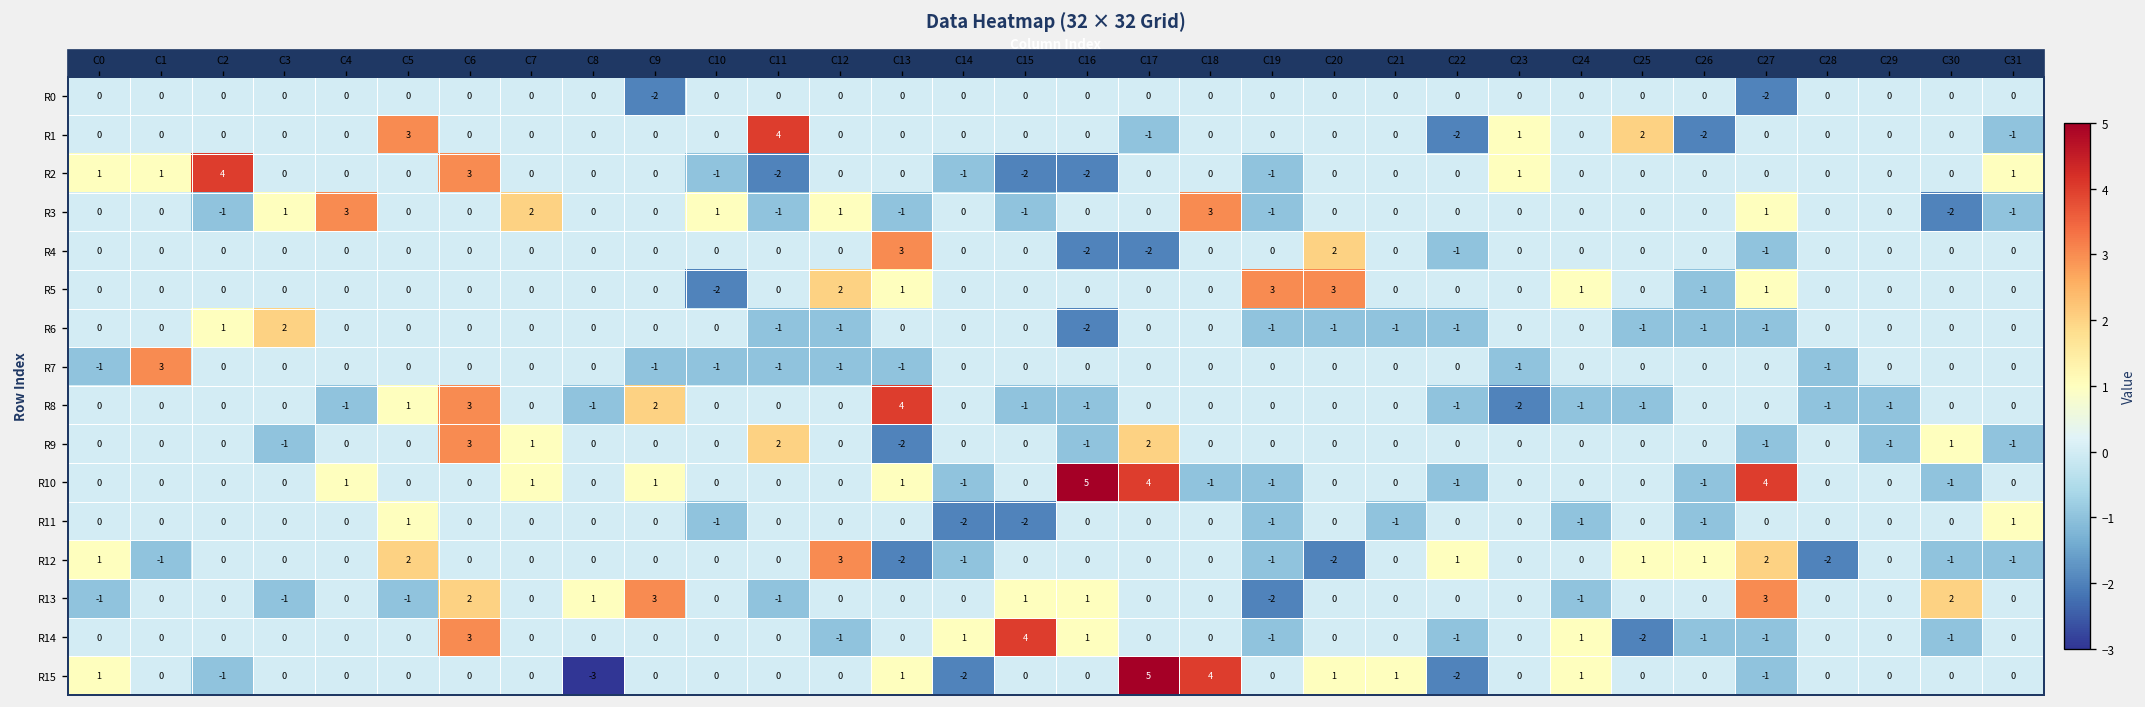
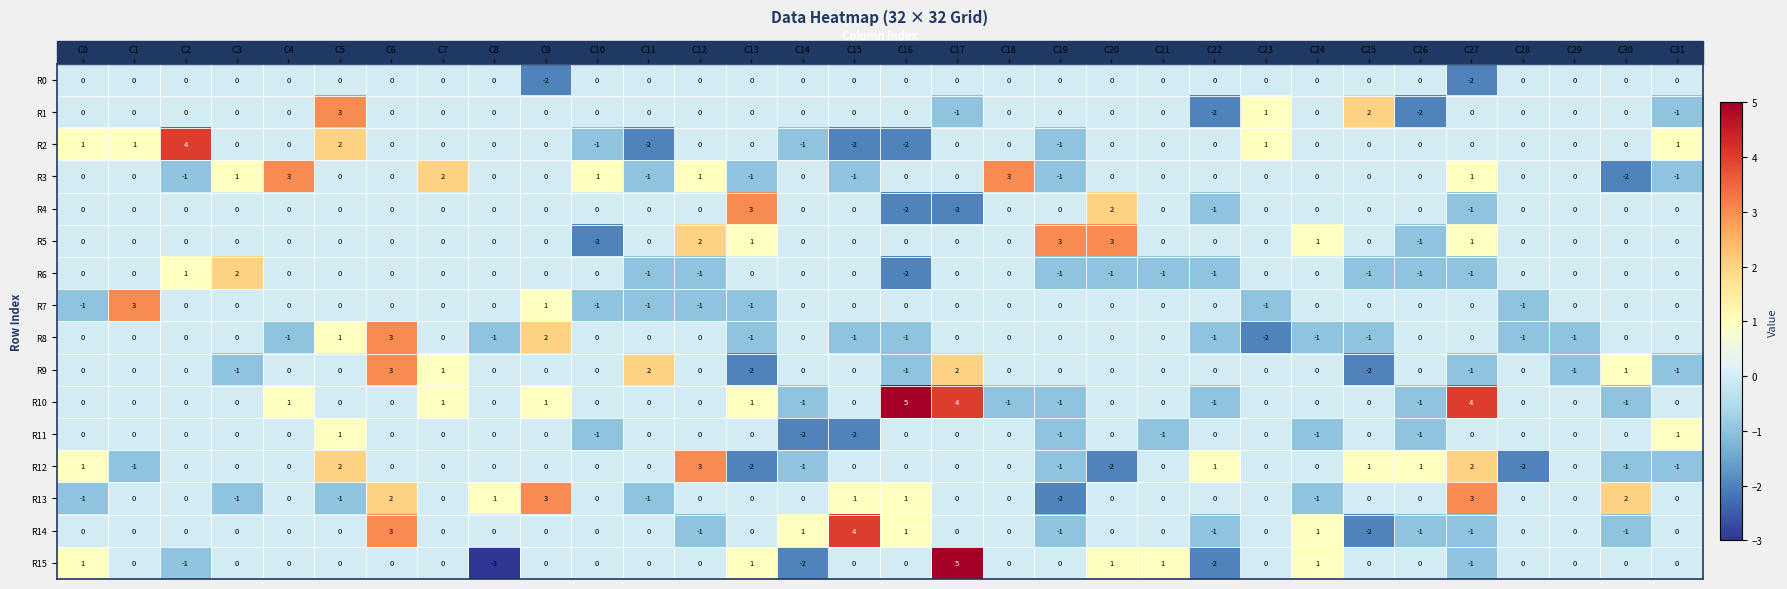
  {
    "R1": {
      "C0": 0,
      "C1": 0,
      "C2": 0,
      "C3": 0,
      "C4": 0,
      "C5": 3,
      "C6": 0,
      "C7": 0,
      "C8": 0,
      "C9": 0,
      "C10": 0,
-     "C11": 4,
+     "C11": 0,
      "C12": 0,
      "C13": 0,
      "C14": 0,
      "C15": 0,
      "C16": 0,
      "C17": -1,
      "C18": 0,
      "C19": 0,
      "C20": 0,
      "C21": 0,
      "C22": -2,
      "C23": 1,
      "C24": 0,
      "C25": 2,
      "C26": -2,
      "C27": 0,
      "C28": 0,
      "C29": 0,
      "C30": 0,
      "C31": -1
    },
    "R2": {
      "C0": 1,
      "C1": 1,
      "C2": 4,
      "C3": 0,
      "C4": 0,
-     "C5": 0,
-     "C6": 3,
+     "C5": 2,
+     "C6": 0,
      "C7": 0,
      "C8": 0,
      "C9": 0,
      "C10": -1,
      "C11": -2,
      "C12": 0,
      "C13": 0,
      "C14": -1,
      "C15": -2,
      "C16": -2,
      "C17": 0,
      "C18": 0,
      "C19": -1,
      "C20": 0,
      "C21": 0,
      "C22": 0,
      "C23": 1,
      "C24": 0,
      "C25": 0,
      "C26": 0,
      "C27": 0,
      "C28": 0,
      "C29": 0,
      "C30": 0,
      "C31": 1
    },
    "R7": {
      "C0": -1,
      "C1": 3,
      "C2": 0,
      "C3": 0,
      "C4": 0,
      "C5": 0,
      "C6": 0,
      "C7": 0,
      "C8": 0,
-     "C9": -1,
+     "C9": 1,
      "C10": -1,
      "C11": -1,
      "C12": -1,
      "C13": -1,
      "C14": 0,
      "C15": 0,
      "C16": 0,
      "C17": 0,
      "C18": 0,
      "C19": 0,
      "C20": 0,
      "C21": 0,
      "C22": 0,
      "C23": -1,
      "C24": 0,
      "C25": 0,
      "C26": 0,
      "C27": 0,
      "C28": -1,
      "C29": 0,
      "C30": 0,
      "C31": 0
    },
    "R8": {
      "C0": 0,
      "C1": 0,
      "C2": 0,
      "C3": 0,
      "C4": -1,
      "C5": 1,
      "C6": 3,
      "C7": 0,
      "C8": -1,
      "C9": 2,
      "C10": 0,
      "C11": 0,
      "C12": 0,
-     "C13": 4,
+     "C13": -1,
      "C14": 0,
      "C15": -1,
      "C16": -1,
      "C17": 0,
      "C18": 0,
      "C19": 0,
      "C20": 0,
      "C21": 0,
      "C22": -1,
      "C23": -2,
      "C24": -1,
      "C25": -1,
      "C26": 0,
      "C27": 0,
      "C28": -1,
      "C29": -1,
      "C30": 0,
      "C31": 0
    },
    "R9": {
      "C0": 0,
      "C1": 0,
      "C2": 0,
      "C3": -1,
      "C4": 0,
      "C5": 0,
      "C6": 3,
      "C7": 1,
      "C8": 0,
      "C9": 0,
      "C10": 0,
      "C11": 2,
      "C12": 0,
      "C13": -2,
      "C14": 0,
      "C15": 0,
      "C16": -1,
      "C17": 2,
      "C18": 0,
      "C19": 0,
      "C20": 0,
      "C21": 0,
      "C22": 0,
      "C23": 0,
      "C24": 0,
-     "C25": 0,
+     "C25": -2,
      "C26": 0,
      "C27": -1,
      "C28": 0,
      "C29": -1,
      "C30": 1,
      "C31": -1
    },
    "R15": {
      "C0": 1,
      "C1": 0,
      "C2": -1,
      "C3": 0,
      "C4": 0,
      "C5": 0,
      "C6": 0,
      "C7": 0,
      "C8": -3,
      "C9": 0,
      "C10": 0,
      "C11": 0,
      "C12": 0,
      "C13": 1,
      "C14": -2,
      "C15": 0,
      "C16": 0,
      "C17": 5,
-     "C18": 4,
+     "C18": 0,
      "C19": 0,
      "C20": 1,
      "C21": 1,
      "C22": -2,
      "C23": 0,
      "C24": 1,
      "C25": 0,
      "C26": 0,
      "C27": -1,
      "C28": 0,
      "C29": 0,
      "C30": 0,
      "C31": 0
    }
  }
